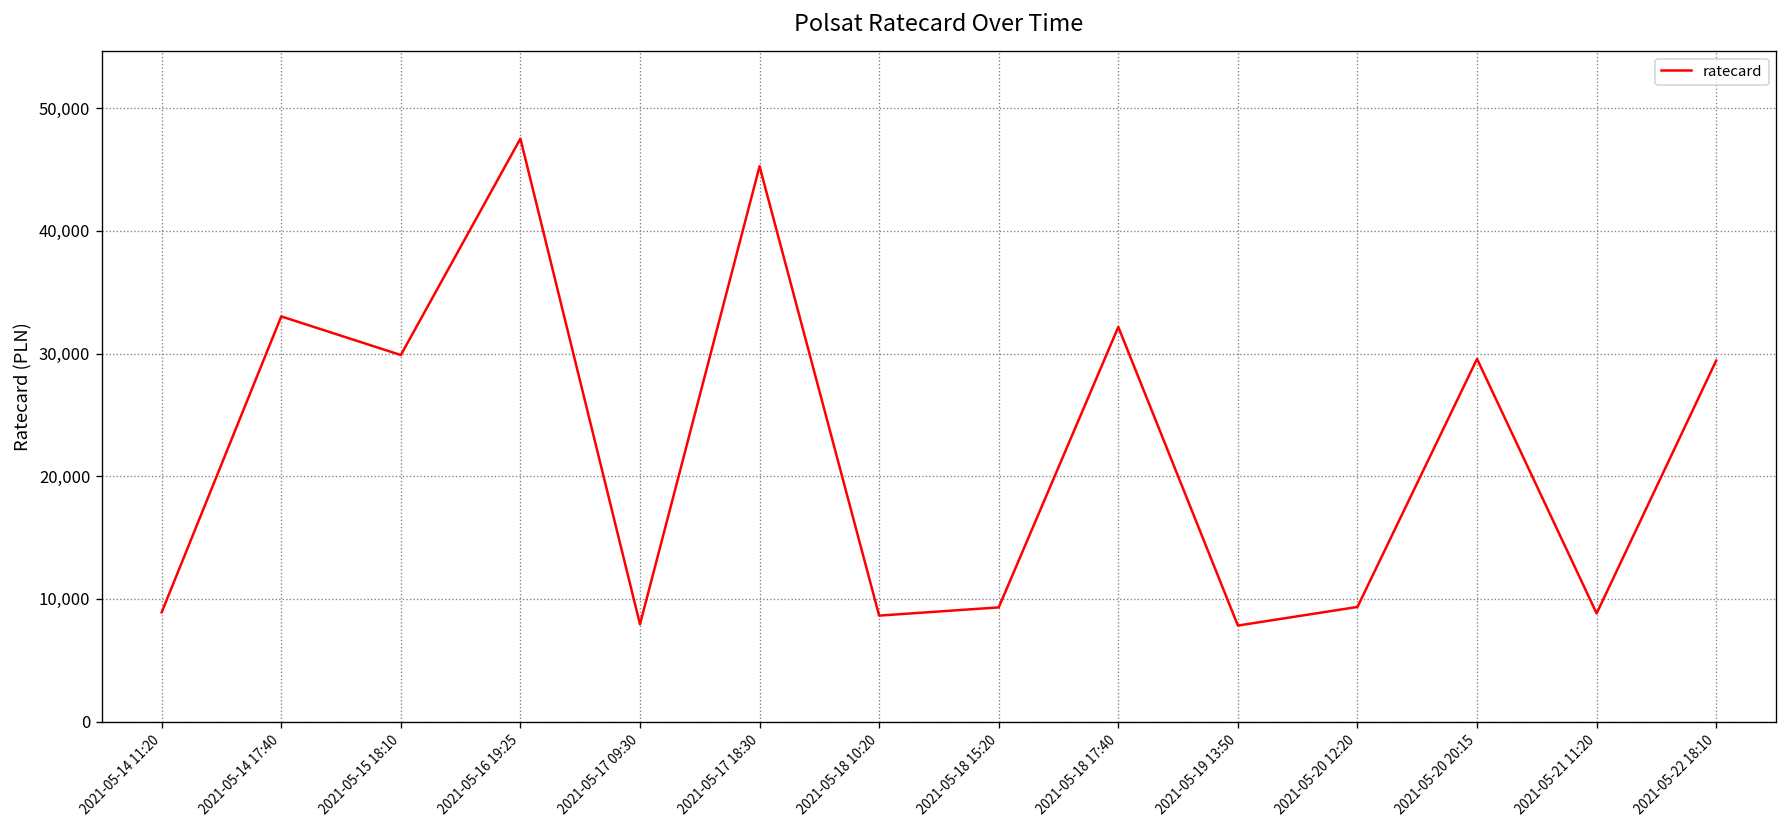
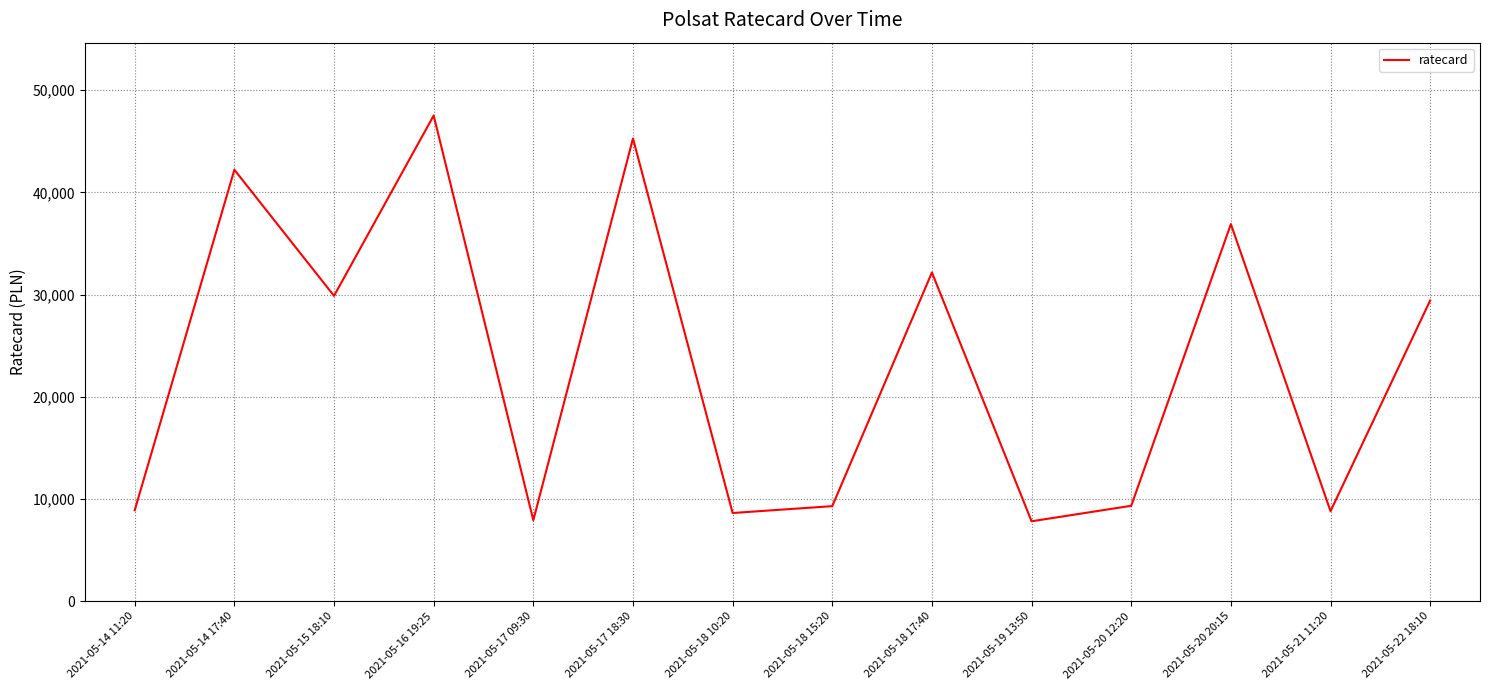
  {
    "2021-05-14 11:20": "8,900",
-   "2021-05-14 17:40": "33,000",
+   "2021-05-14 17:40": "42,200",
    "2021-05-15 18:10": "29,900",
    "2021-05-16 19:25": "47,500",
    "2021-05-17 09:30": "7,900",
    "2021-05-17 18:30": "45,300",
    "2021-05-18 10:20": "8,600",
    "2021-05-18 15:20": "9,300",
    "2021-05-18 17:40": "32,200",
    "2021-05-19 13:50": "7,800",
    "2021-05-20 12:20": "9,300",
-   "2021-05-20 20:15": "29,600",
+   "2021-05-20 20:15": "36,900",
    "2021-05-21 11:20": "8,800",
    "2021-05-22 18:10": "29,400"
  }
